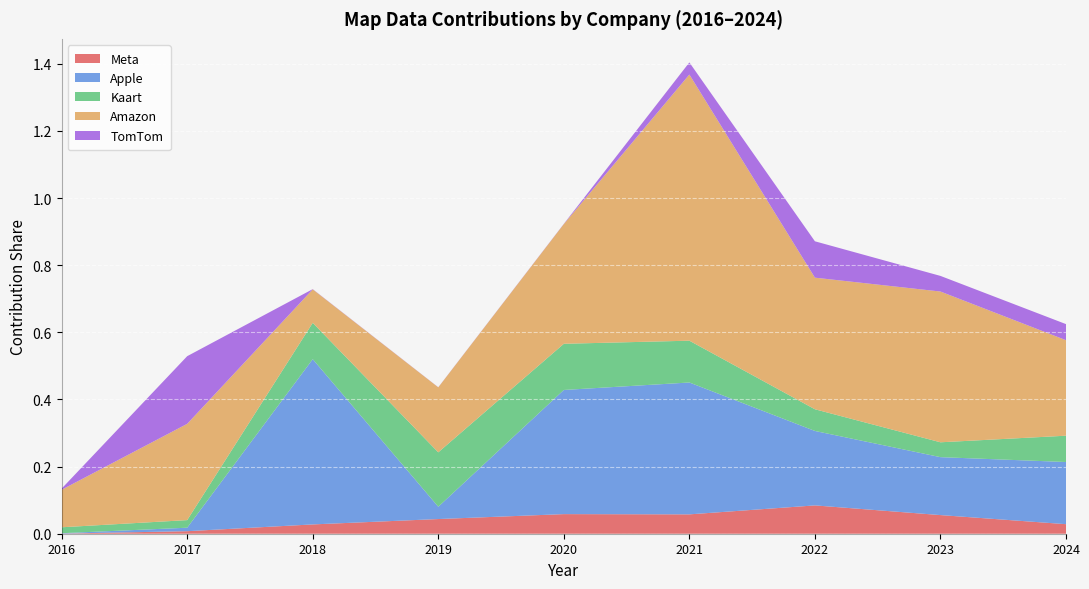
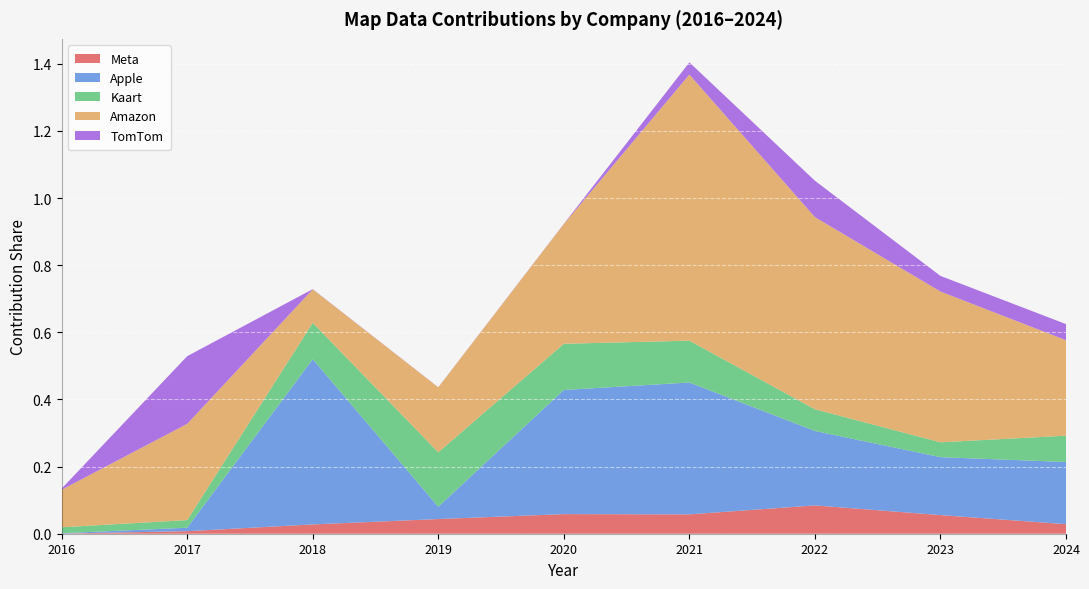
  {
    "Meta": {
      "2017": 0.01,
      "2018": 0.03,
      "2019": 0.04,
      "2020": 0.06,
      "2021": 0.06,
      "2022": 0.08,
      "2023": 0.06,
      "2024": 0.03
    },
    "Apple": {
      "2017": 0.01,
      "2018": 0.49,
      "2019": 0.04,
      "2020": 0.37,
      "2021": 0.39,
      "2022": 0.22,
      "2023": 0.17,
      "2024": 0.19
    },
    "Kaart": {
      "2016": 0.02,
      "2017": 0.02,
      "2018": 0.11,
      "2019": 0.16,
      "2020": 0.14,
      "2021": 0.12,
      "2022": 0.06,
      "2023": 0.04,
      "2024": 0.08
    },
    "Amazon": {
      "2017": 0.29,
      "2021": 0.79,
-     "2022": 0.39,
+     "2022": 0.57,
      "2023": 0.45,
      "2024": 0.28
    },
    "TomTom": {
      "2017": 0.20,
      "2021": 0.04,
      "2022": 0.11,
      "2023": 0.05,
      "2024": 0.05
    }
  }
